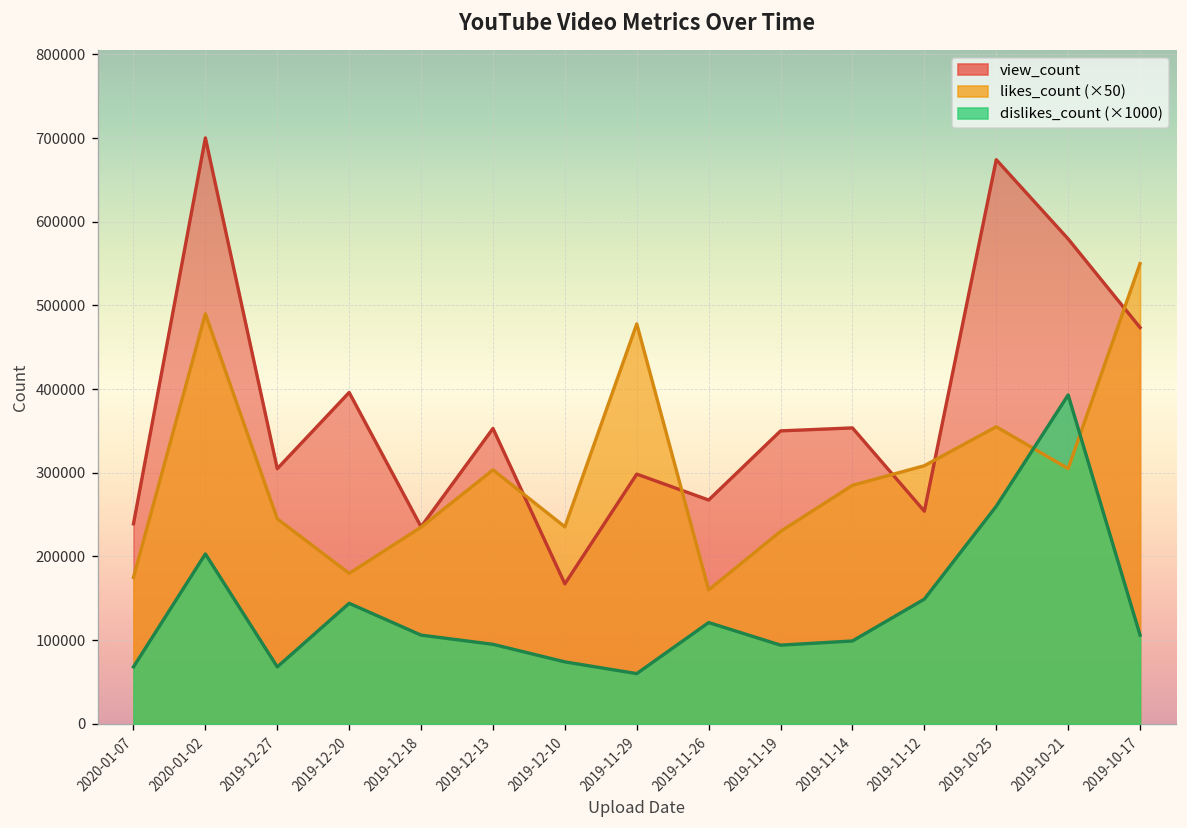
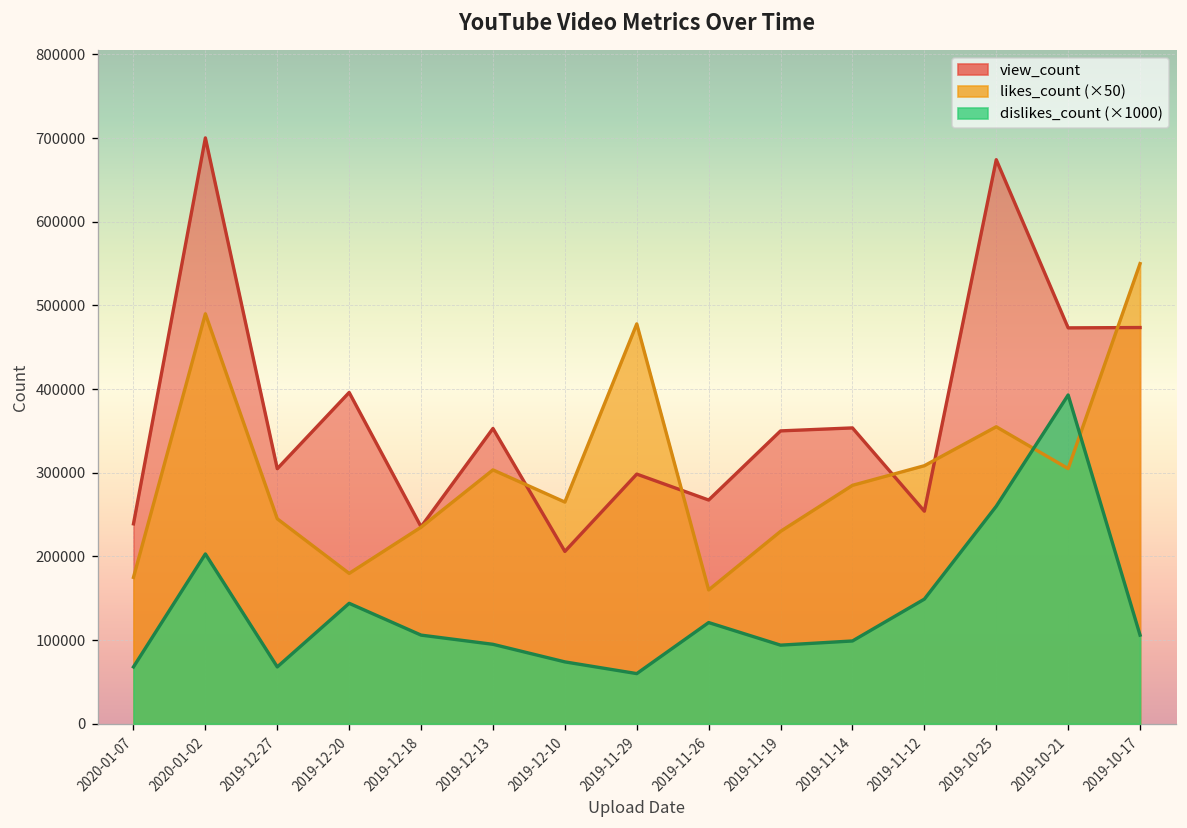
  {
    "view_count": {
      "2020-01-07": 240000,
      "2020-01-02": 700000,
      "2019-12-27": 300000,
      "2019-12-20": 400000,
      "2019-12-13": 350000,
-     "2019-12-10": 170000,
+     "2019-12-10": 210000,
      "2019-11-29": 300000,
      "2019-11-26": 270000,
      "2019-11-19": 350000,
      "2019-11-14": 350000,
      "2019-11-12": 250000,
      "2019-10-25": 670000,
-     "2019-10-21": 580000,
+     "2019-10-21": 470000,
      "2019-10-17": 470000
    },
    "likes_count (×50)": {
      "2020-01-07": 180000,
      "2020-01-02": 490000,
      "2019-12-27": 250000,
      "2019-12-20": 180000,
      "2019-12-13": 300000,
-     "2019-12-10": 240000,
+     "2019-12-10": 270000,
      "2019-11-29": 480000,
      "2019-11-26": 160000,
      "2019-11-19": 230000,
      "2019-11-14": 290000,
      "2019-11-12": 310000,
      "2019-10-25": 360000,
      "2019-10-21": 310000,
      "2019-10-17": 550000
    },
    "dislikes_count (×1000)": {
      "2020-01-07": 70000,
      "2020-01-02": 200000,
      "2019-12-27": 70000,
      "2019-12-20": 140000,
      "2019-12-18": 110000,
      "2019-12-13": 100000,
      "2019-12-10": 70000,
      "2019-11-29": 60000,
      "2019-11-26": 120000,
      "2019-11-19": 90000,
      "2019-11-14": 100000,
      "2019-11-12": 150000,
      "2019-10-25": 260000,
      "2019-10-21": 390000,
      "2019-10-17": 110000
    }
  }
